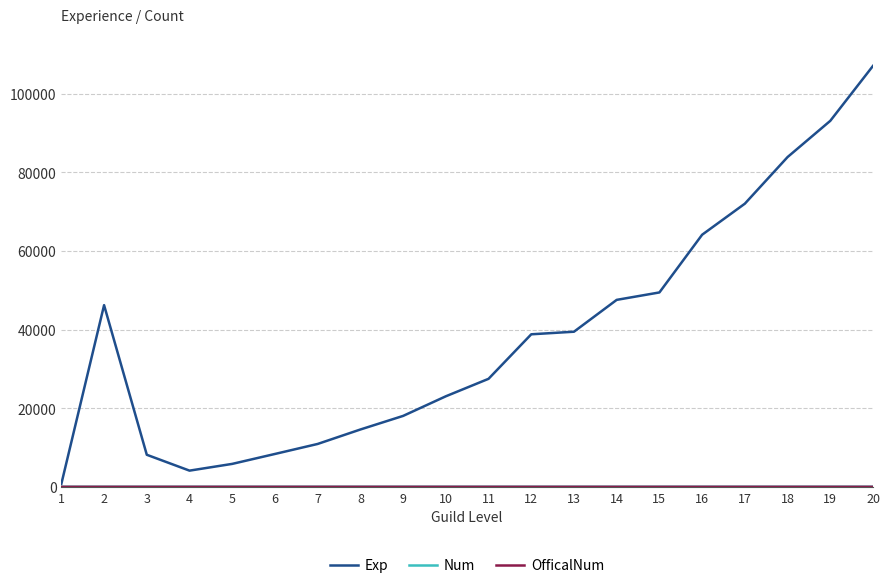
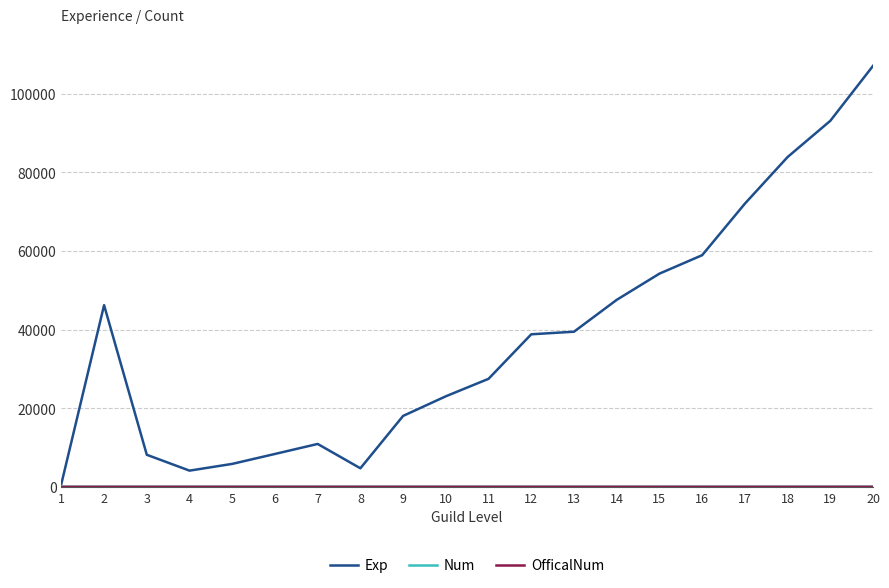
  {
    "Exp": {
      "1": 1000,
      "2": 46000,
      "3": 8000,
      "4": 4000,
      "5": 6000,
      "6": 8000,
      "7": 11000,
-     "8": 15000,
+     "8": 5000,
      "9": 18000,
      "10": 23000,
      "11": 27000,
      "12": 39000,
      "13": 39000,
      "14": 48000,
-     "15": 49000,
-     "16": 64000,
+     "15": 54000,
+     "16": 59000,
      "17": 72000,
      "18": 84000,
      "19": 93000,
      "20": 107000
    },
    "OfficalNum": {
      "1": 0,
      "2": 0,
      "3": 0,
      "4": 0,
      "5": 0,
      "6": 0,
      "7": 0,
      "8": 0,
      "9": 0,
      "10": 0,
      "11": 0,
      "12": 0,
      "13": 0,
      "14": 0,
      "15": 0,
      "16": 0,
      "17": 0,
      "18": 0,
      "19": 0,
      "20": 0
    }
  }
